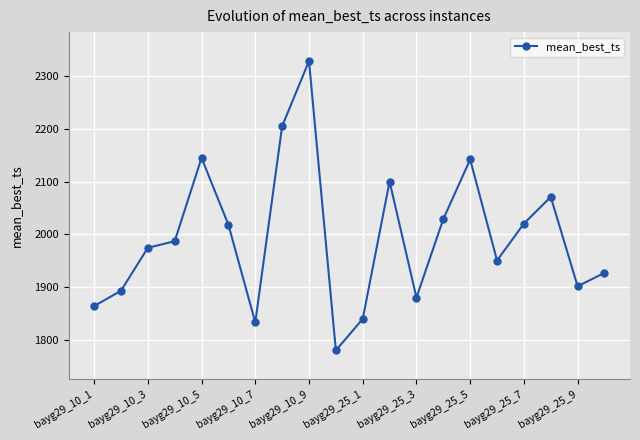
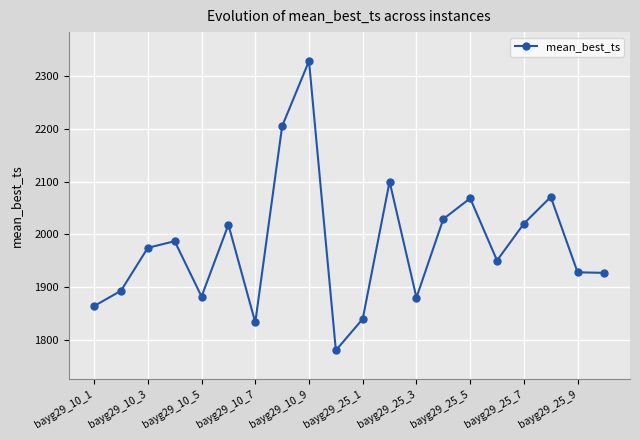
  {
    "bayg29_10_1": 1860,
    "bayg29_10_3": 1970,
-   "bayg29_10_5": 2150,
+   "bayg29_10_5": 1880,
    "bayg29_10_7": 1830,
    "bayg29_10_9": 2330,
    "bayg29_25_1": 1840,
    "bayg29_25_3": 1880,
-   "bayg29_25_5": 2140,
+   "bayg29_25_5": 2070,
    "bayg29_25_7": 2020,
-   "bayg29_25_9": 1900
+   "bayg29_25_9": 1930
  }
